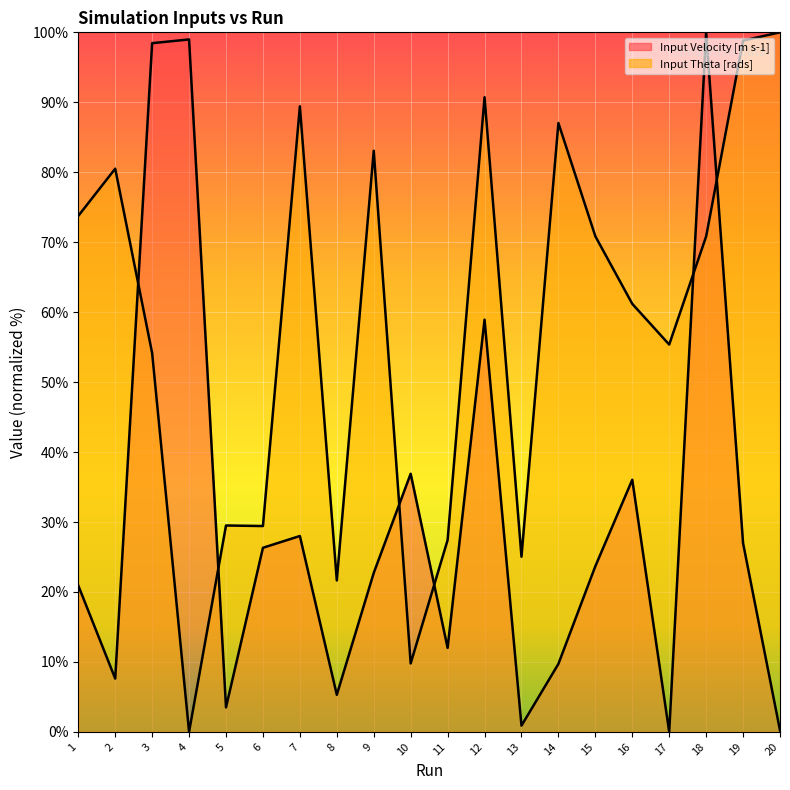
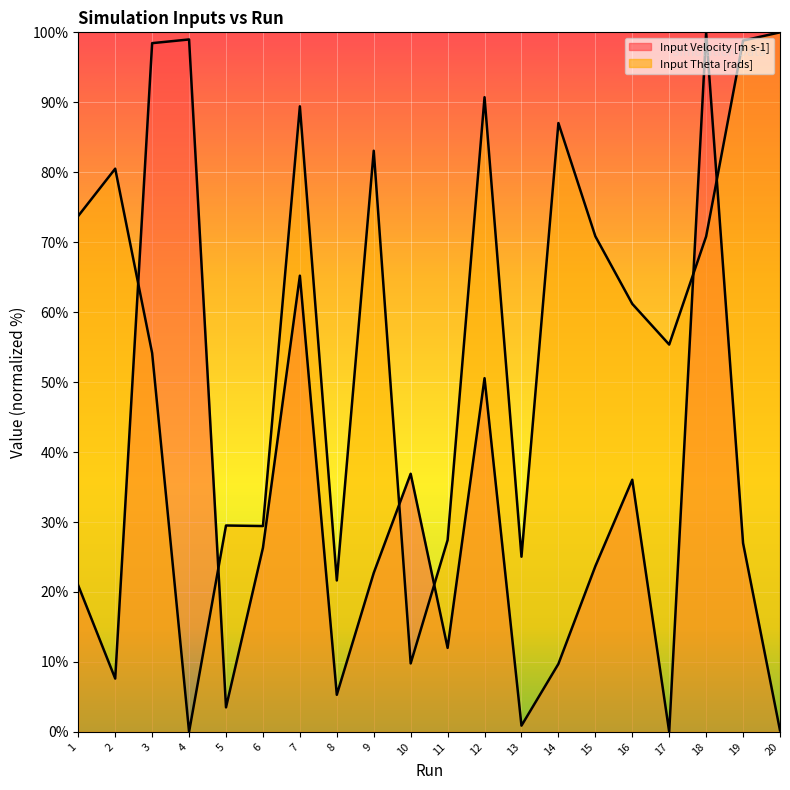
  {
    "Input Velocity [m s-1]": {
      "1": "21%",
      "2": "8%",
      "3": "98%",
      "4": "99%",
      "5": "4%",
      "6": "26%",
-     "7": "28%",
+     "7": "65%",
      "8": "5%",
      "9": "23%",
      "10": "37%",
      "11": "12%",
-     "12": "59%",
+     "12": "51%",
      "13": "1%",
      "14": "10%",
      "15": "24%",
      "16": "36%",
      "17": "0%",
      "18": "100%",
      "19": "27%",
      "20": "0%"
    },
    "Input Theta [rads]": {
      "1": "74%",
      "2": "81%",
      "3": "54%",
      "4": "0%",
      "5": "30%",
      "6": "29%",
      "7": "89%",
      "8": "22%",
      "9": "83%",
      "10": "10%",
      "11": "27%",
      "12": "91%",
      "13": "25%",
      "14": "87%",
      "15": "71%",
      "16": "61%",
      "17": "55%",
      "18": "71%",
      "20": "100%"
    }
  }
